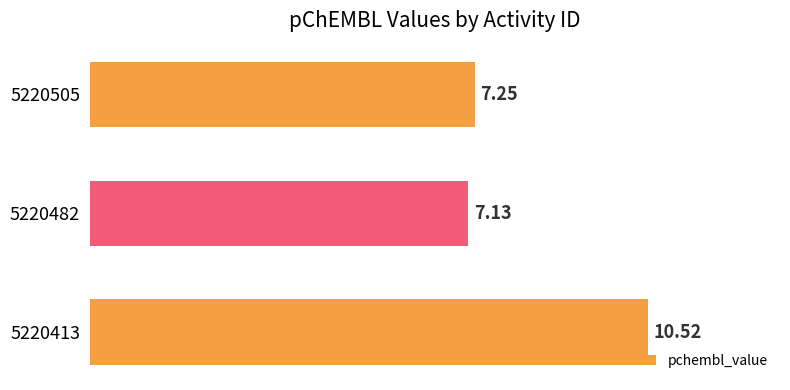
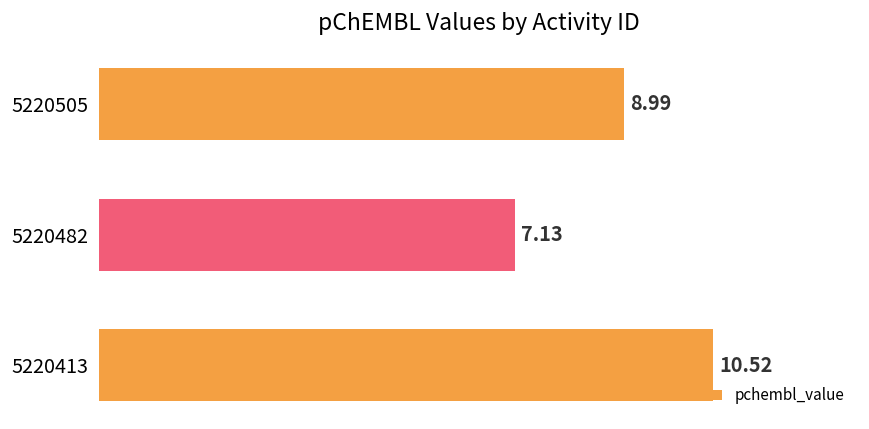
  {
-   "5220505": 7.25,
+   "5220505": 8.99,
    "5220482": 7.13,
    "5220413": 10.52
  }
